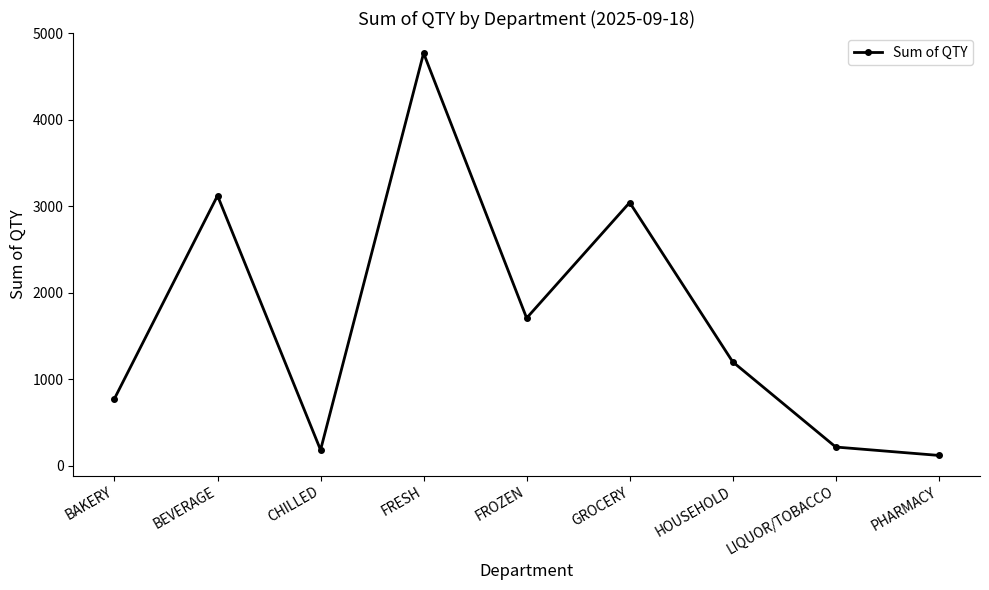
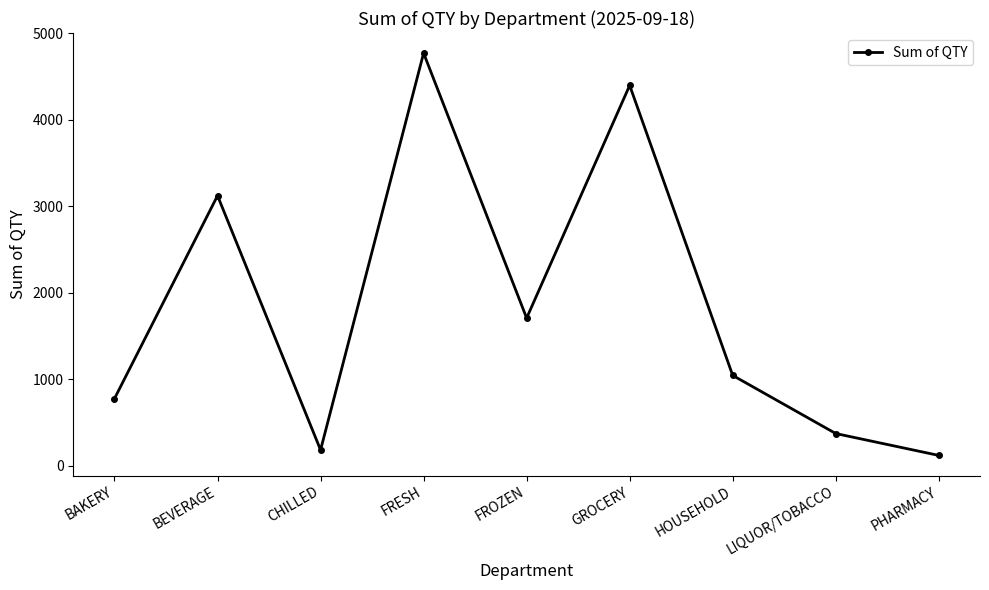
  {
    "BAKERY": 800,
    "BEVERAGE": 3100,
    "CHILLED": 200,
    "FRESH": 4800,
    "FROZEN": 1700,
-   "GROCERY": 3000,
-   "HOUSEHOLD": 1200,
-   "LIQUOR/TOBACCO": 200,
+   "GROCERY": 4400,
+   "HOUSEHOLD": 1000,
+   "LIQUOR/TOBACCO": 400,
    "PHARMACY": 100
  }
